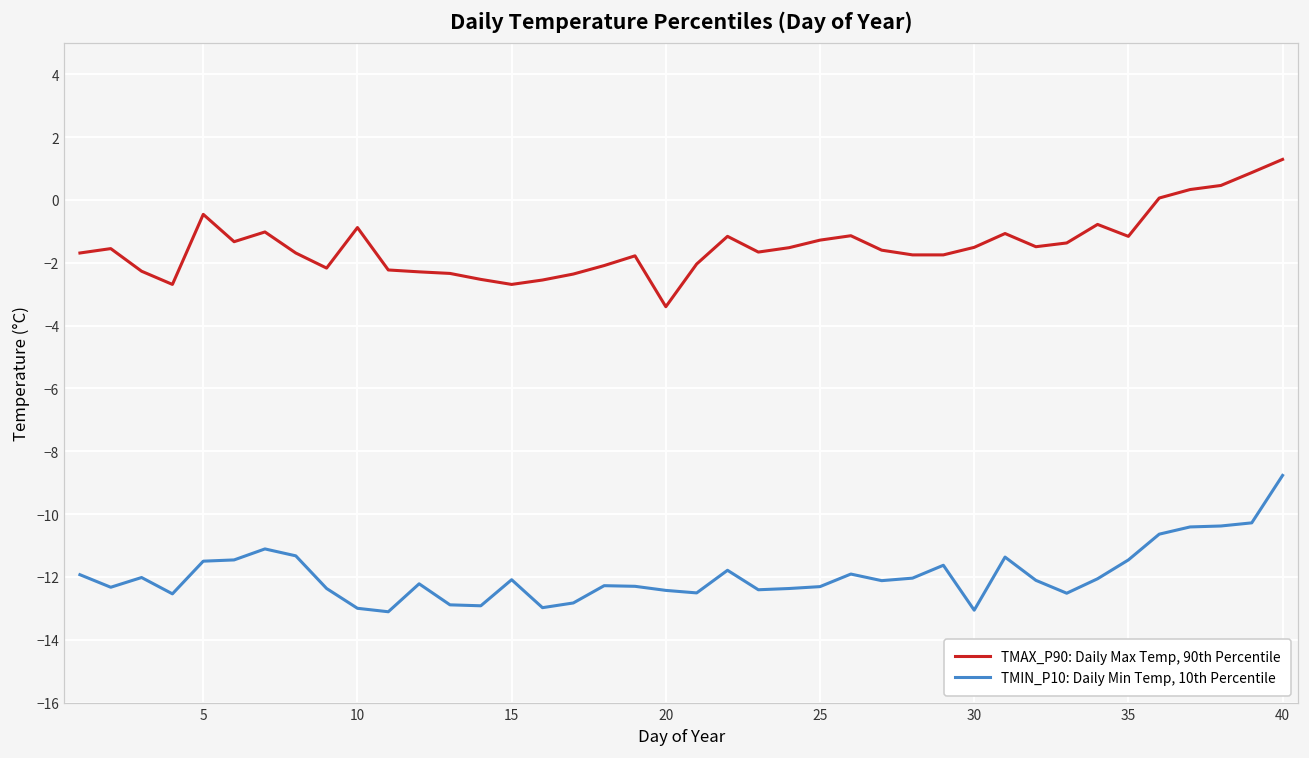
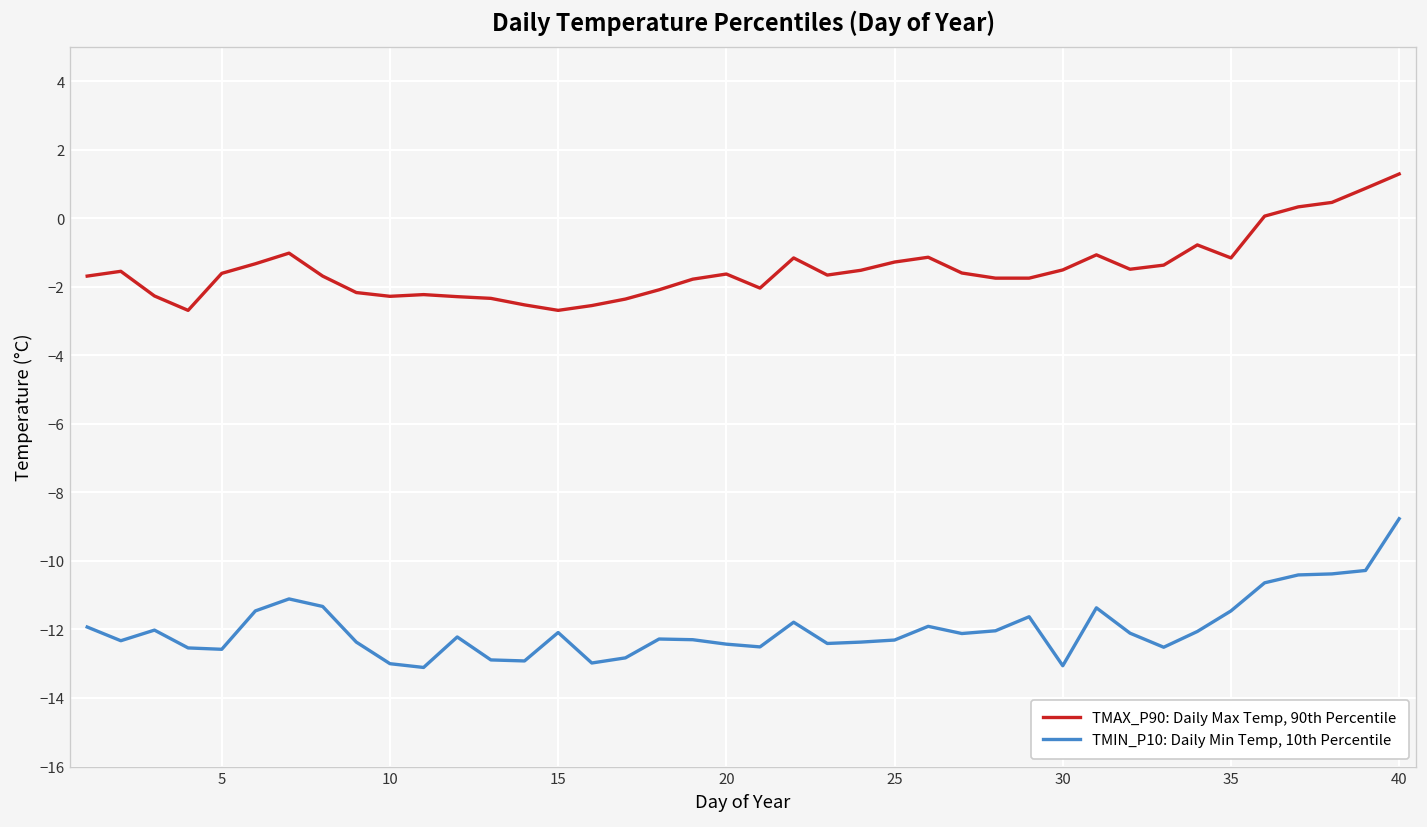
  {
    "TMAX_P90: Daily Max Temp, 90th Percentile": {
-     "5": -0.5,
-     "10": -0.9,
+     "5": -1.6,
+     "10": -2.3,
      "15": -2.7,
-     "20": -3.4,
+     "20": -1.6,
      "25": -1.3,
      "30": -1.5,
      "35": -1.2,
      "40": 1.3
    },
    "TMIN_P10: Daily Min Temp, 10th Percentile": {
-     "5": -11.5,
+     "5": -12.6,
      "10": -13.0,
      "15": -12.1,
      "20": -12.4,
      "25": -12.3,
      "30": -13.1,
      "35": -11.5,
      "40": -8.8
    }
  }
